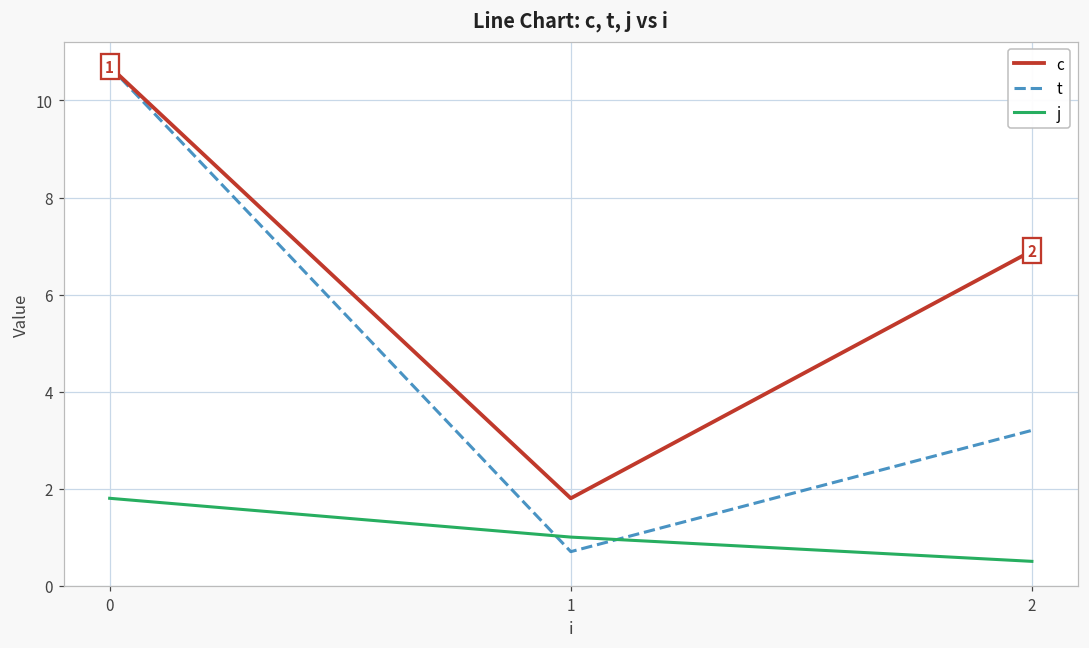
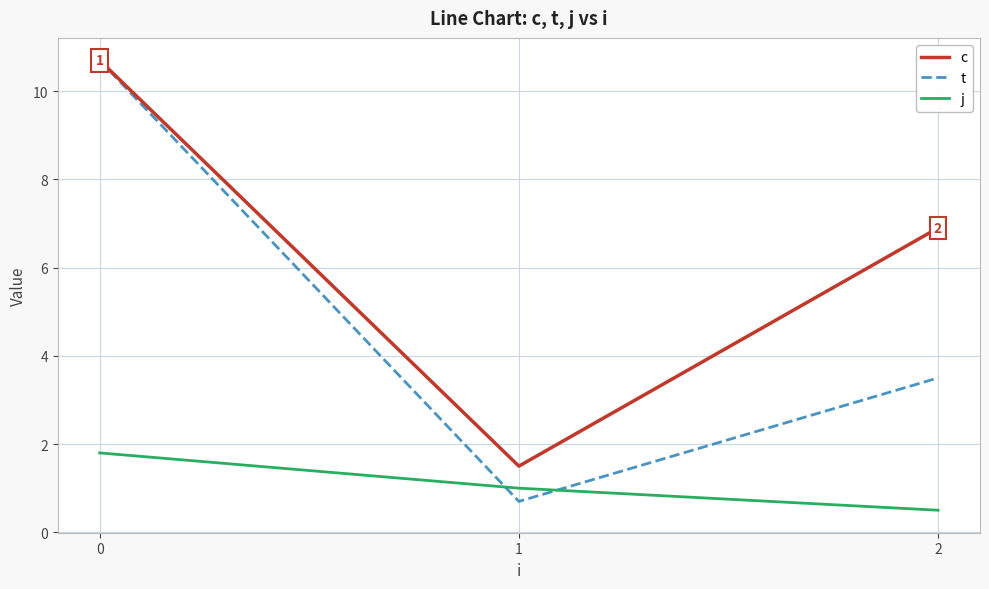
  {
    "c": {
-     "1": 1.8
+     "1": 1.5
    },
    "t": {
      "1": 0.7,
-     "2": 3.2
+     "2": 3.5
    },
    "j": {
      "0": 1.8,
      "1": 1.0,
      "2": 0.5
    }
  }
